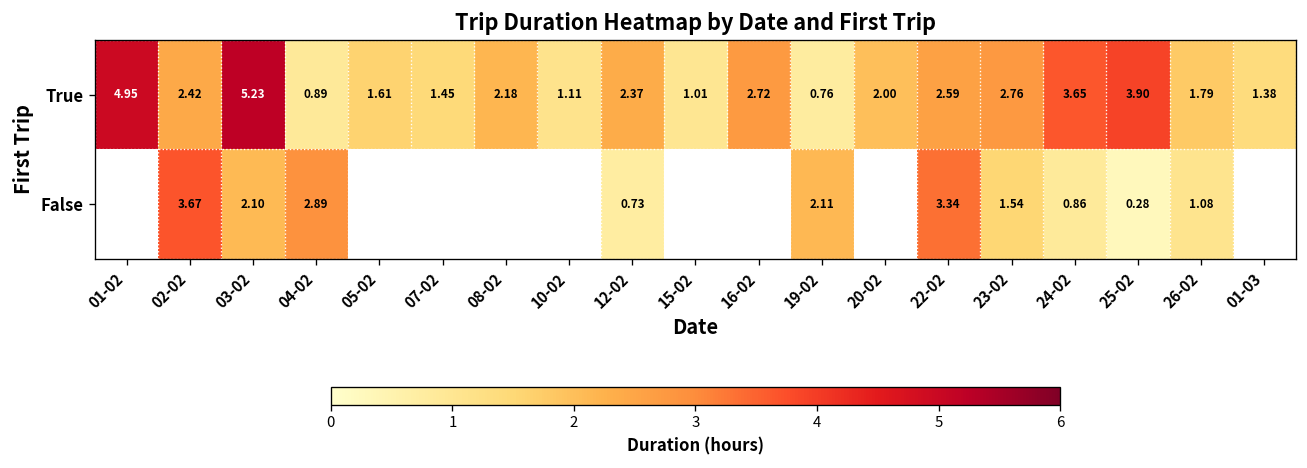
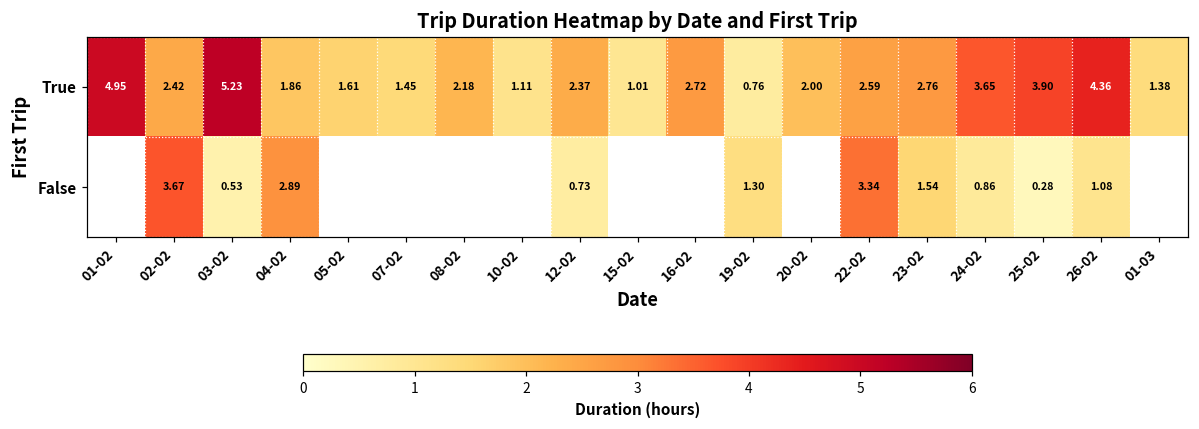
  {
    "True": {
      "01-02": 4.95,
      "02-02": 2.42,
      "03-02": 5.23,
-     "04-02": 0.89,
+     "04-02": 1.86,
      "05-02": 1.61,
      "07-02": 1.45,
      "08-02": 2.18,
      "10-02": 1.11,
      "12-02": 2.37,
      "15-02": 1.01,
      "16-02": 2.72,
      "19-02": 0.76,
      "20-02": 2.00,
      "22-02": 2.59,
      "23-02": 2.76,
      "24-02": 3.65,
      "25-02": 3.90,
-     "26-02": 1.79,
+     "26-02": 4.36,
      "01-03": 1.38
    },
    "False": {
      "02-02": 3.67,
-     "03-02": 2.10,
+     "03-02": 0.53,
      "04-02": 2.89,
      "12-02": 0.73,
-     "19-02": 2.11,
+     "19-02": 1.30,
      "22-02": 3.34,
      "23-02": 1.54,
      "24-02": 0.86,
      "25-02": 0.28,
      "26-02": 1.08
    }
  }
